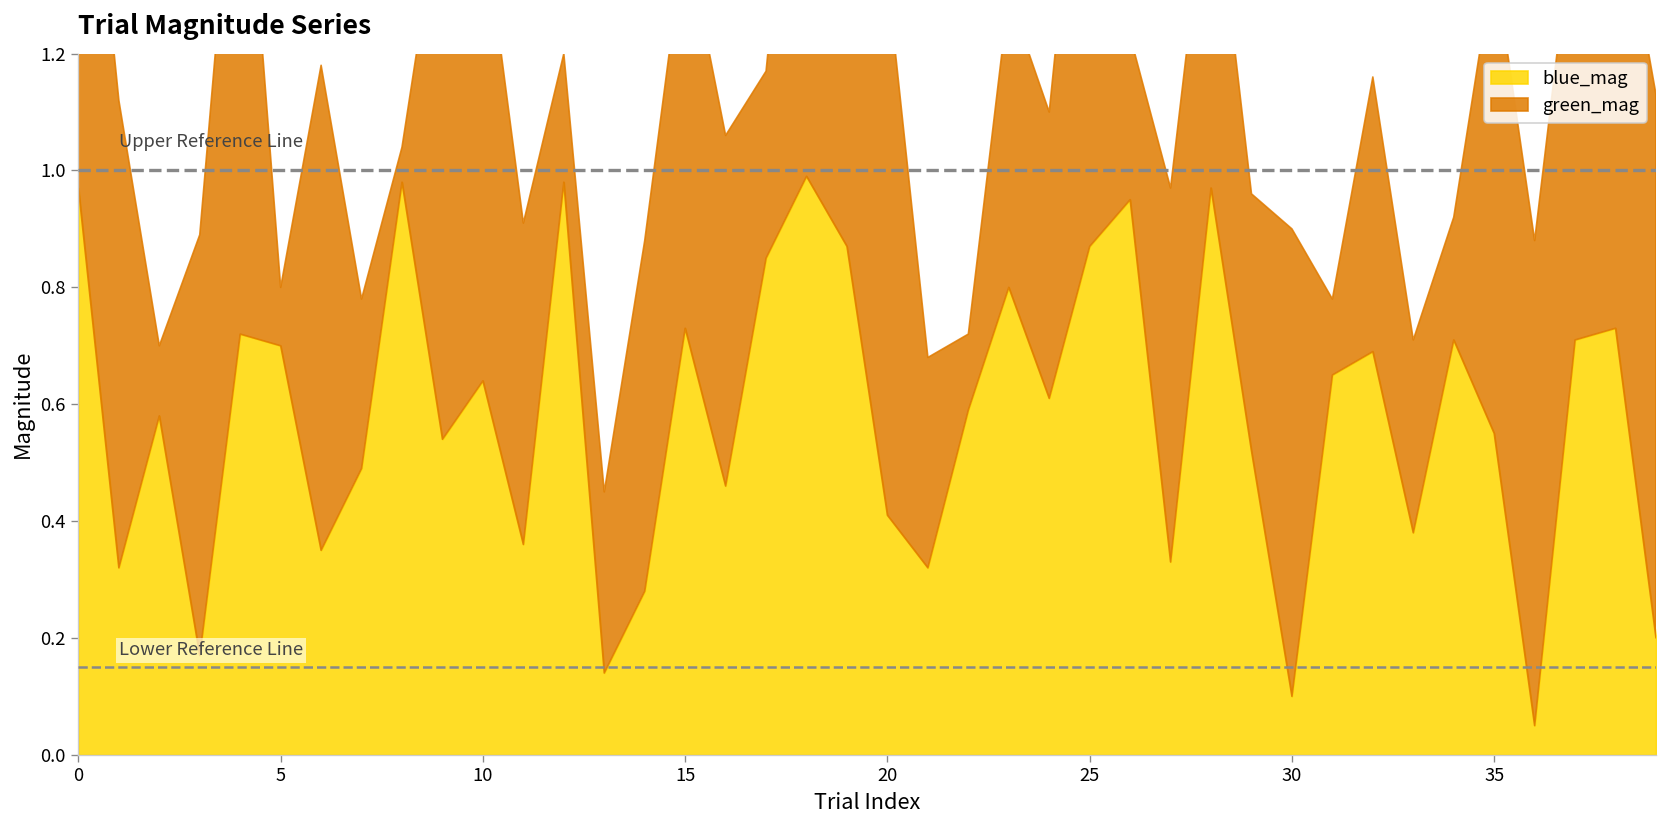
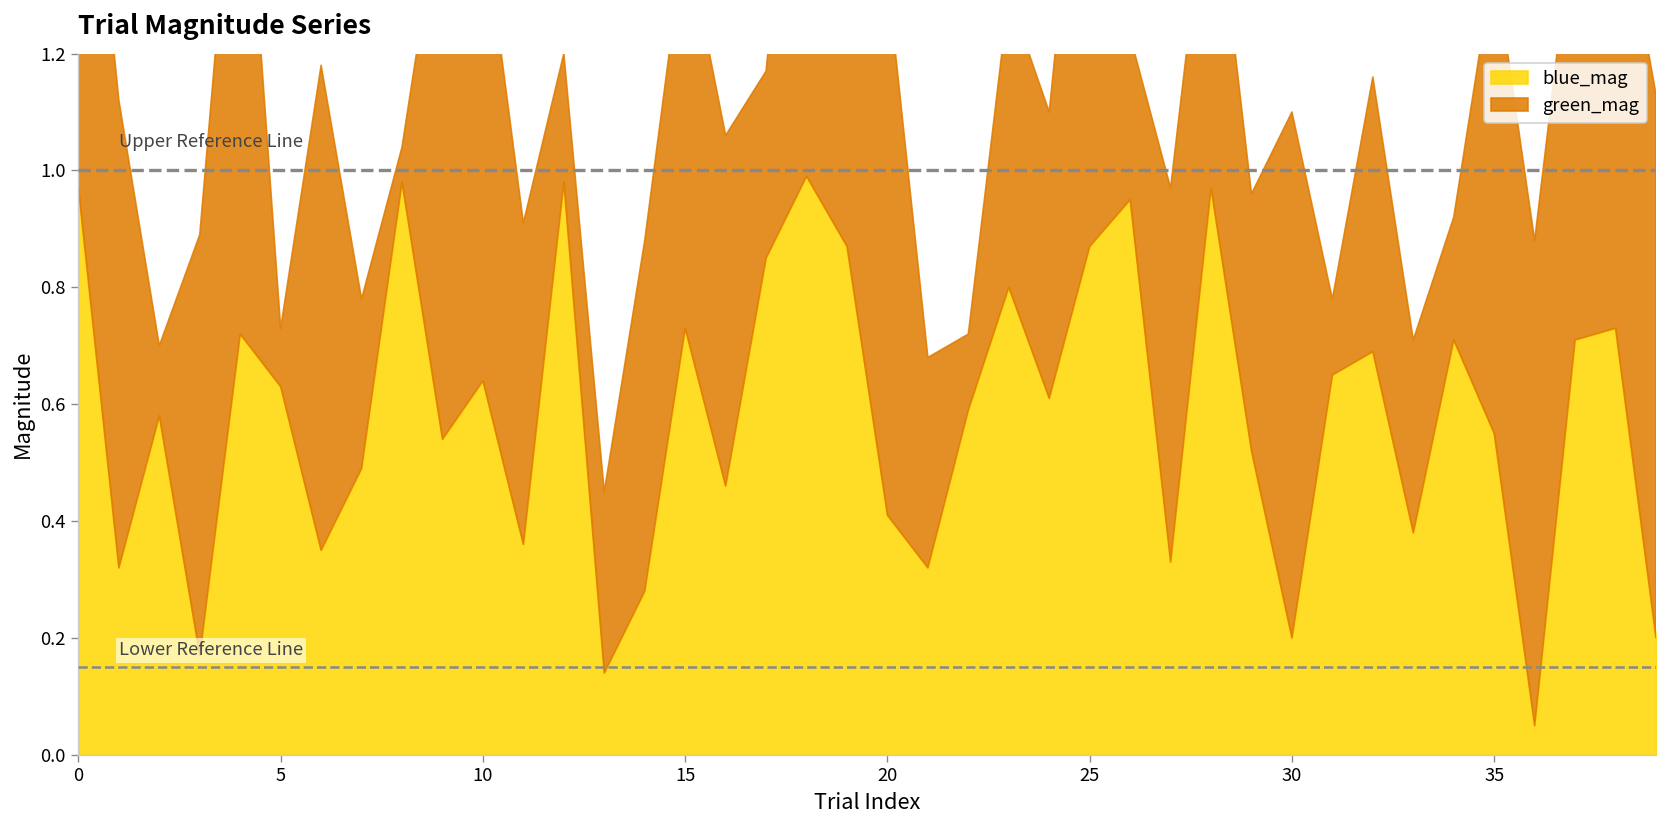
  {
    "blue_mag": {
      "0": 0.97,
-     "5": 0.70,
+     "5": 0.63,
      "10": 0.64,
      "15": 0.73,
      "20": 0.41,
      "25": 0.87,
-     "30": 0.1,
+     "30": 0.2,
      "35": 0.55
    },
    "green_mag": {
      "5": 0.1,
-     "30": 0.8
+     "30": 0.9
    }
  }
